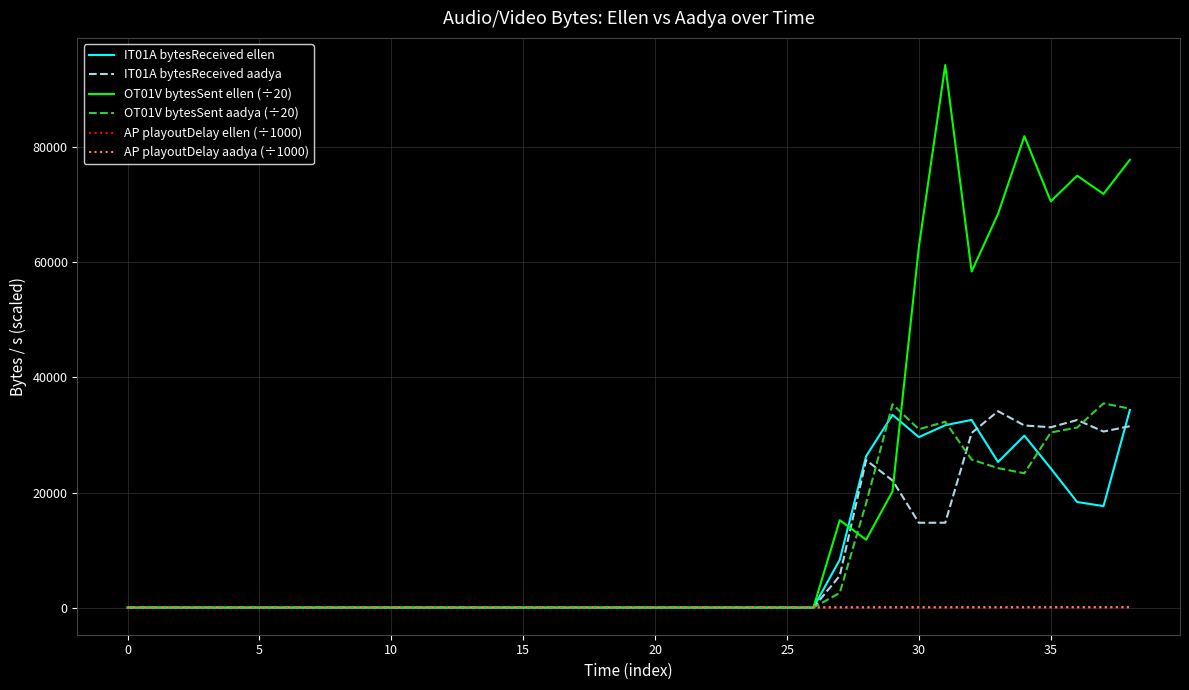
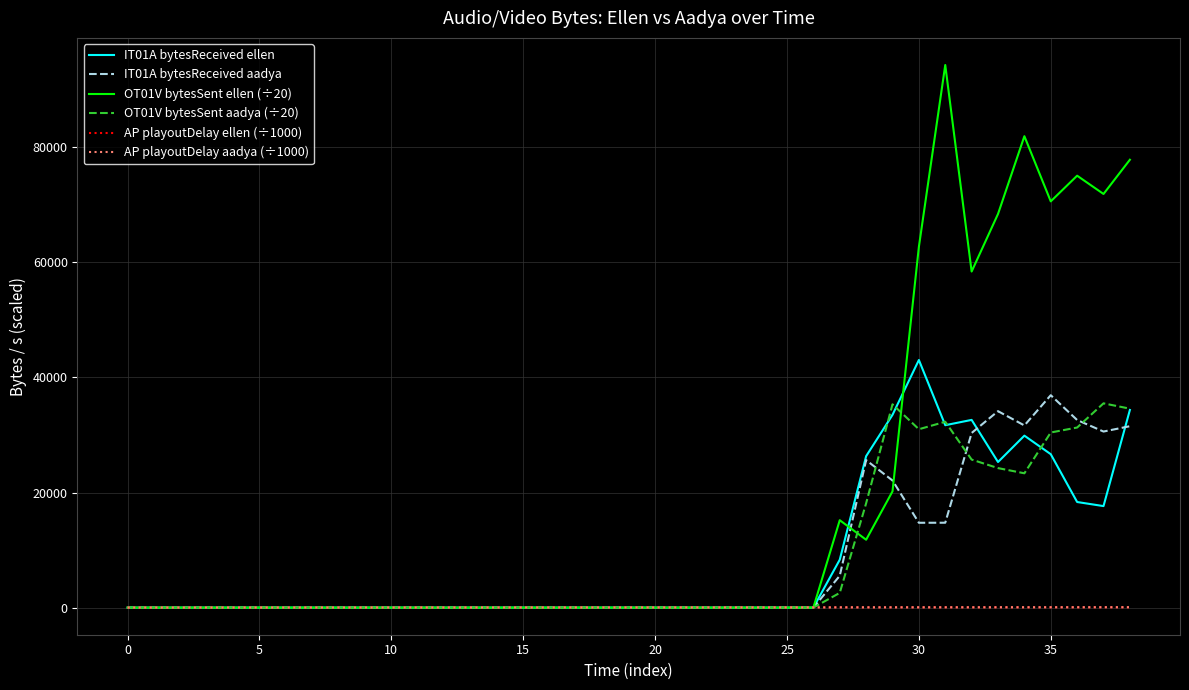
  {
    "IT01A bytesReceived ellen": {
-     "30": 30000,
-     "35": 24000
+     "30": 43000,
+     "35": 27000
    },
    "IT01A bytesReceived aadya": {
      "30": 15000,
-     "35": 31000
+     "35": 37000
    },
    "OT01V bytesSent ellen (÷20)": {
      "30": 63000,
      "35": 71000
    },
    "OT01V bytesSent aadya (÷20)": {
      "30": 31000,
      "35": 30000
    },
    "AP playoutDelay aadya (÷1000)": {
      "30": 0,
      "35": 0
    }
  }
